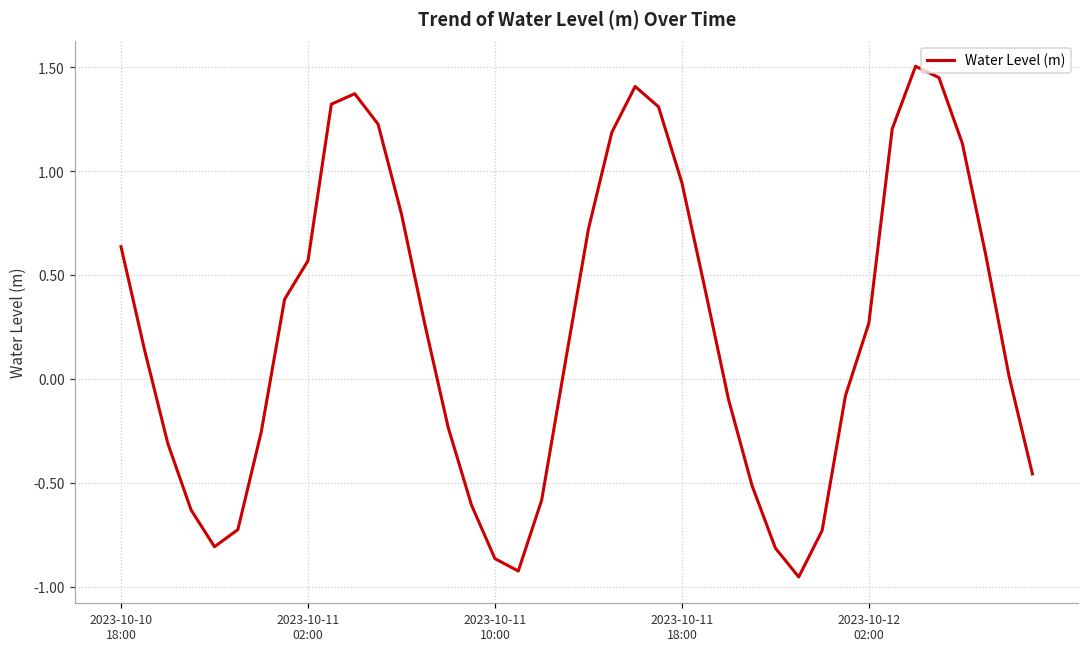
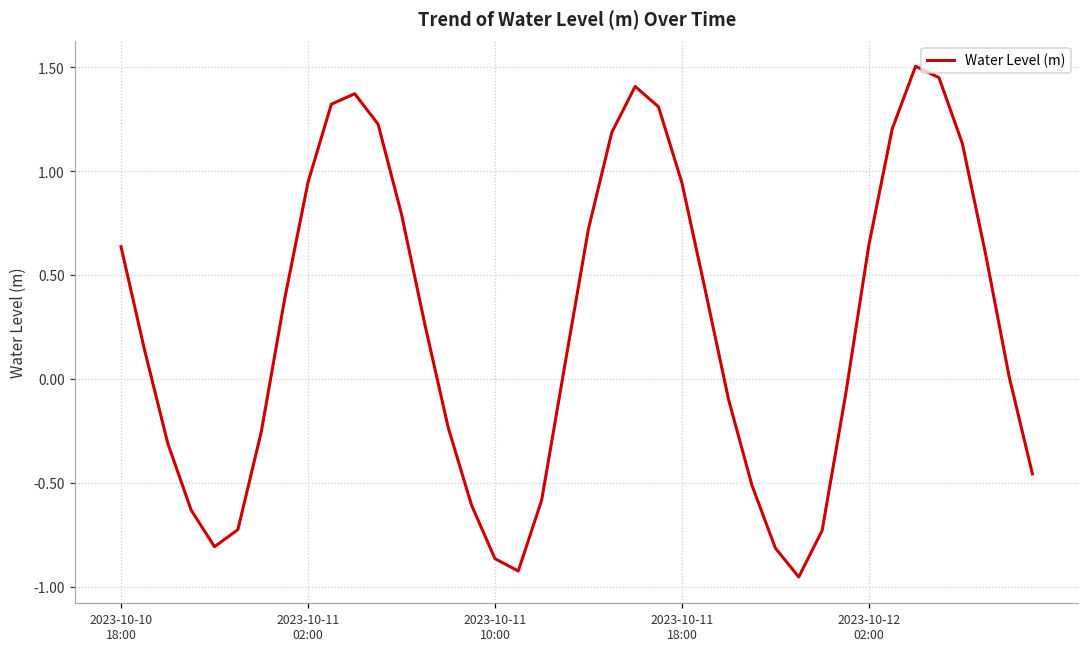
  {
    "2023-10-10 18:00": 0.64,
-   "2023-10-11 02:00": 0.57,
+   "2023-10-11 02:00": 0.95,
    "2023-10-11 10:00": -0.87,
    "2023-10-11 18:00": 0.94,
-   "2023-10-12 02:00": 0.27
+   "2023-10-12 02:00": 0.64
  }
